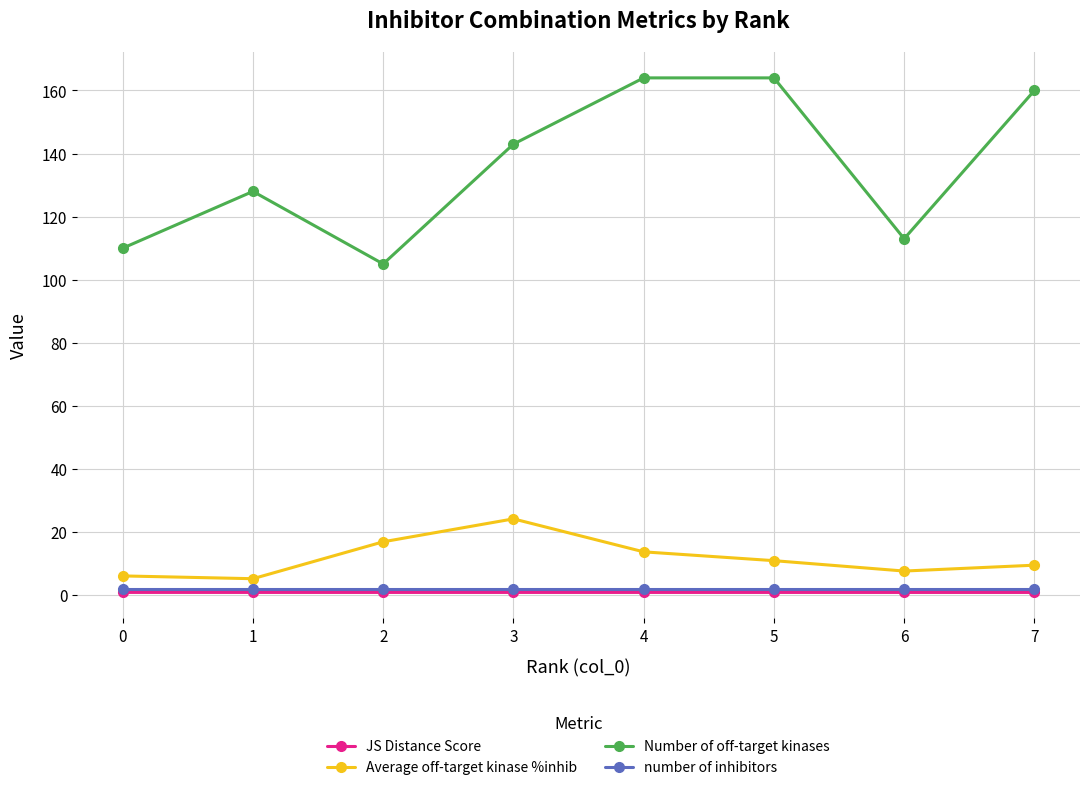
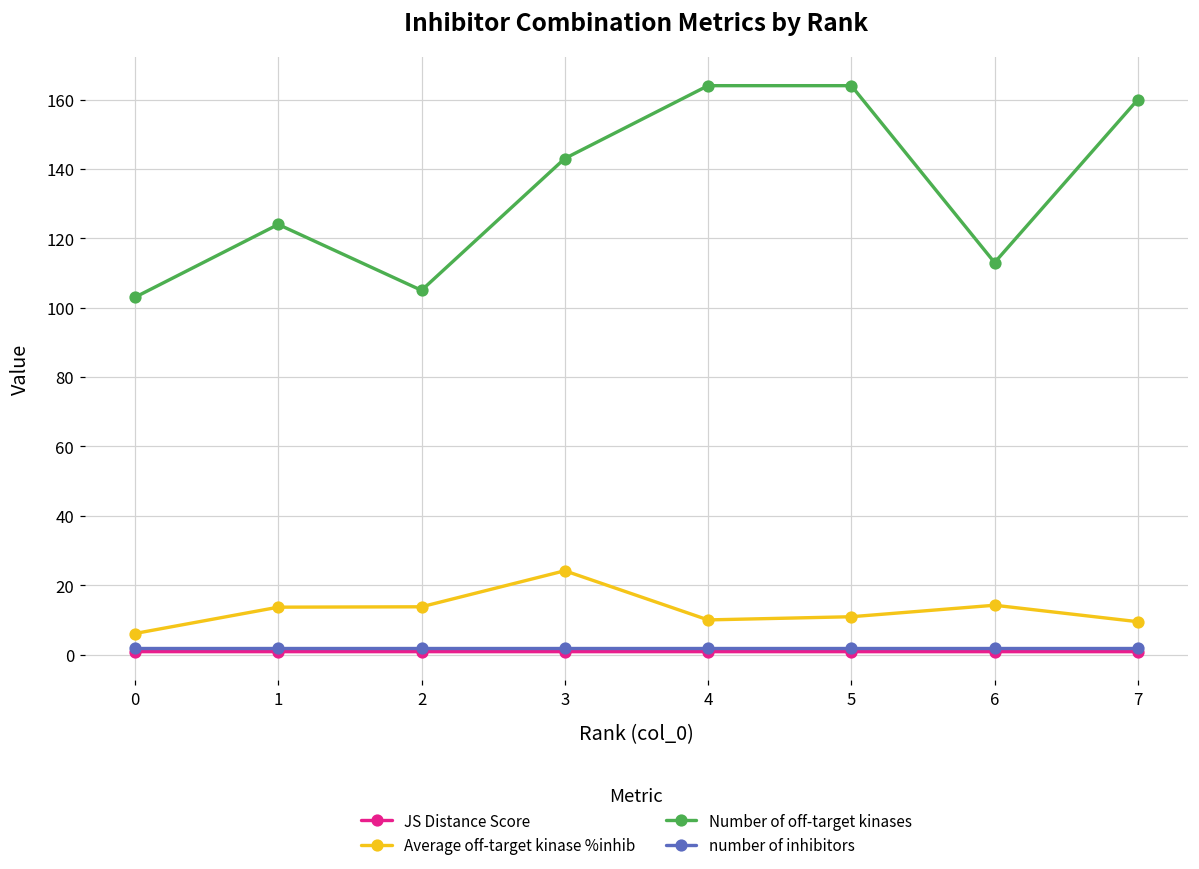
  {
    "JS Distance Score": {
      "0": 1,
      "1": 1,
      "2": 1,
      "3": 1,
      "4": 1,
      "5": 1,
      "6": 1,
      "7": 1
    },
    "Average off-target kinase %inhib": {
      "0": 6,
-     "1": 5,
-     "2": 17,
+     "1": 14,
+     "2": 14,
      "3": 24,
-     "4": 14,
+     "4": 10,
      "5": 11,
-     "6": 8,
+     "6": 14,
      "7": 9
    },
    "Number of off-target kinases": {
-     "0": 110,
-     "1": 128,
+     "0": 103,
+     "1": 124,
      "2": 105,
      "3": 143,
      "4": 164,
      "5": 164,
      "6": 113,
      "7": 160
    },
    "number of inhibitors": {
      "0": 2,
      "1": 2,
      "2": 2,
      "3": 2,
      "4": 2,
      "5": 2,
      "6": 2,
      "7": 2
    }
  }
